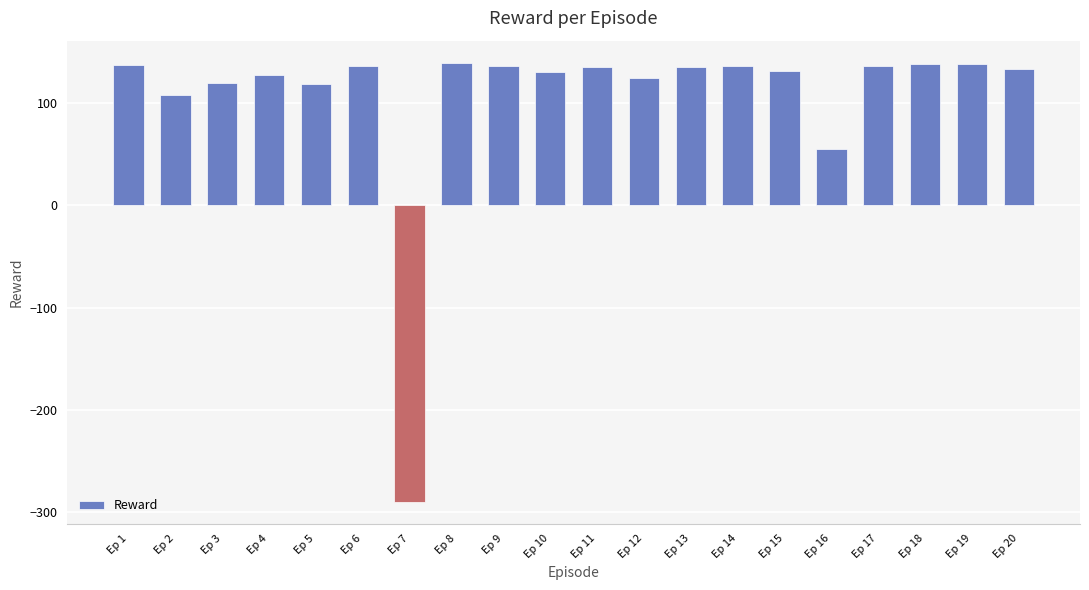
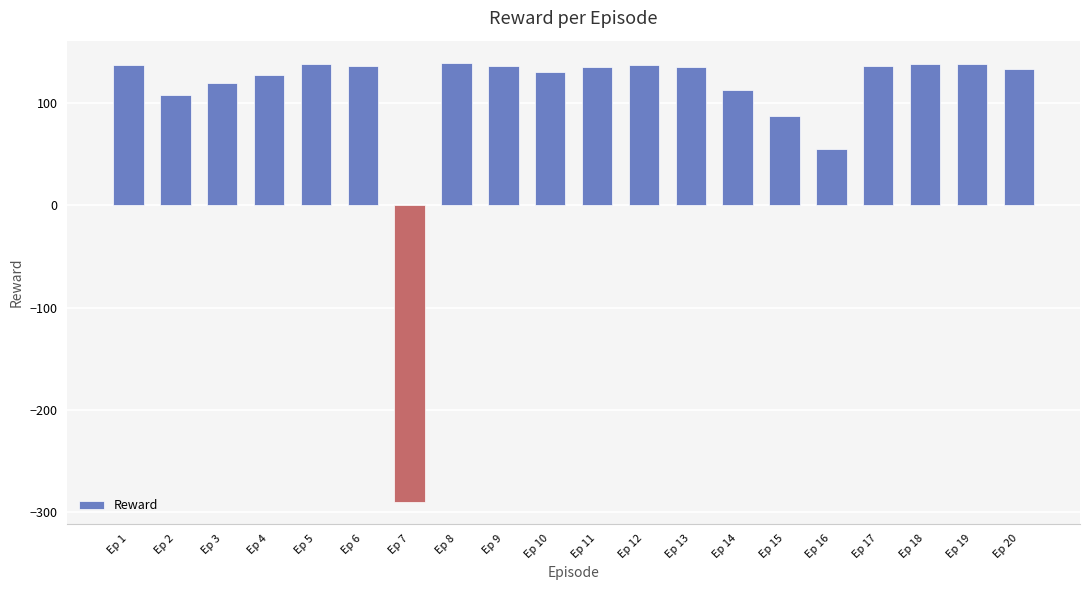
  {
    "Ep 1": 137,
    "Ep 2": 108,
    "Ep 3": 120,
    "Ep 4": 128,
-   "Ep 5": 119,
+   "Ep 5": 138,
    "Ep 6": 136,
    "Ep 7": -290,
    "Ep 8": 140,
    "Ep 9": 137,
    "Ep 10": 131,
    "Ep 11": 136,
-   "Ep 12": 125,
+   "Ep 12": 137,
    "Ep 13": 136,
-   "Ep 14": 136,
-   "Ep 15": 131,
+   "Ep 14": 113,
+   "Ep 15": 88,
    "Ep 16": 55,
    "Ep 17": 136,
    "Ep 18": 139,
    "Ep 19": 138,
    "Ep 20": 134
  }
